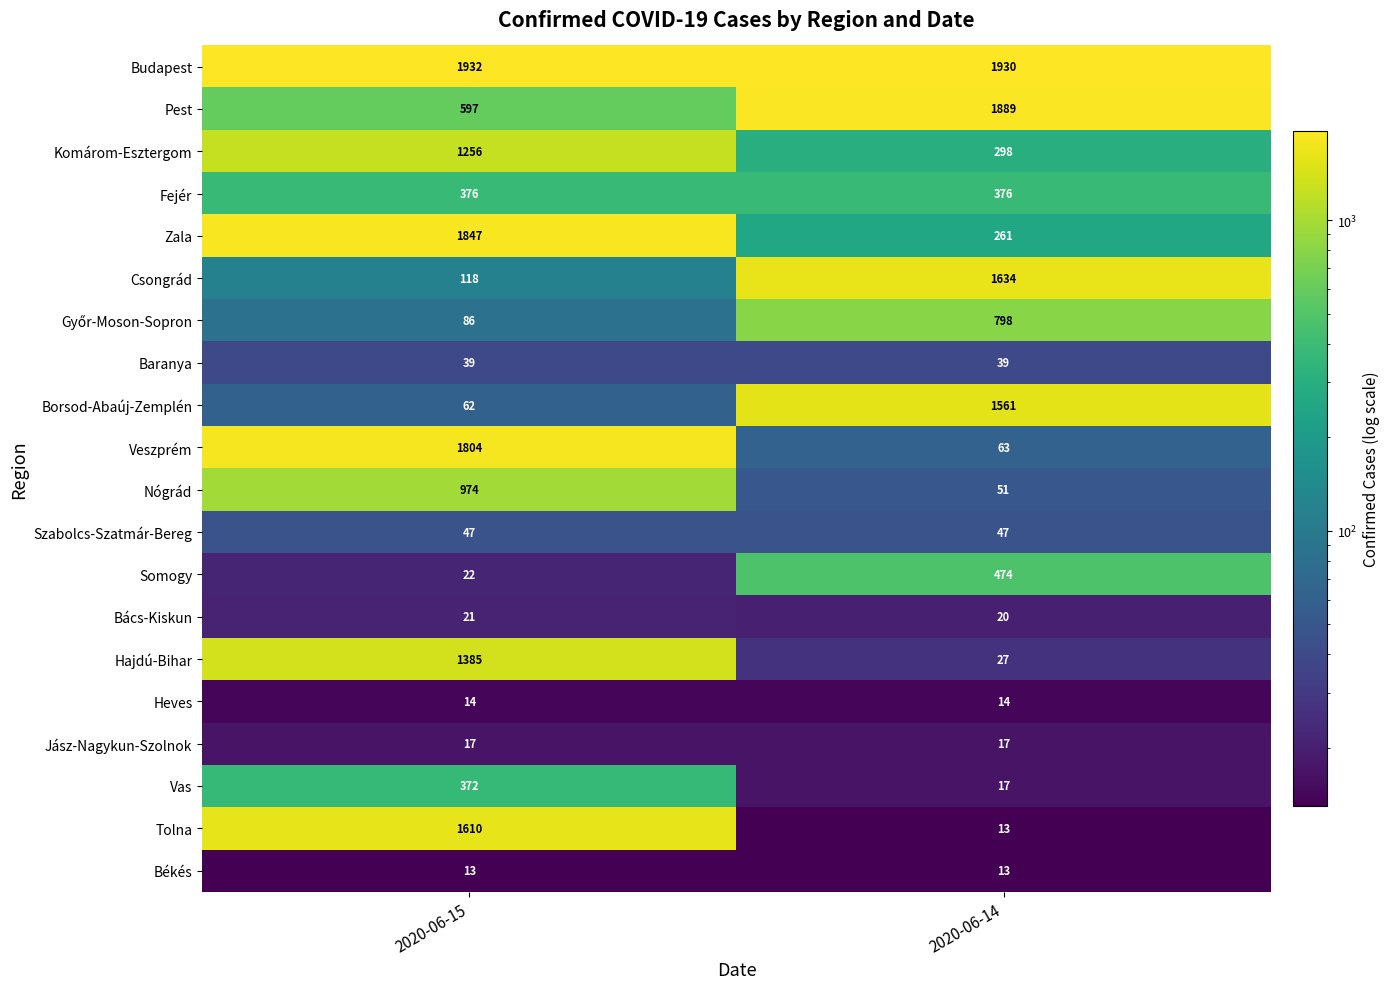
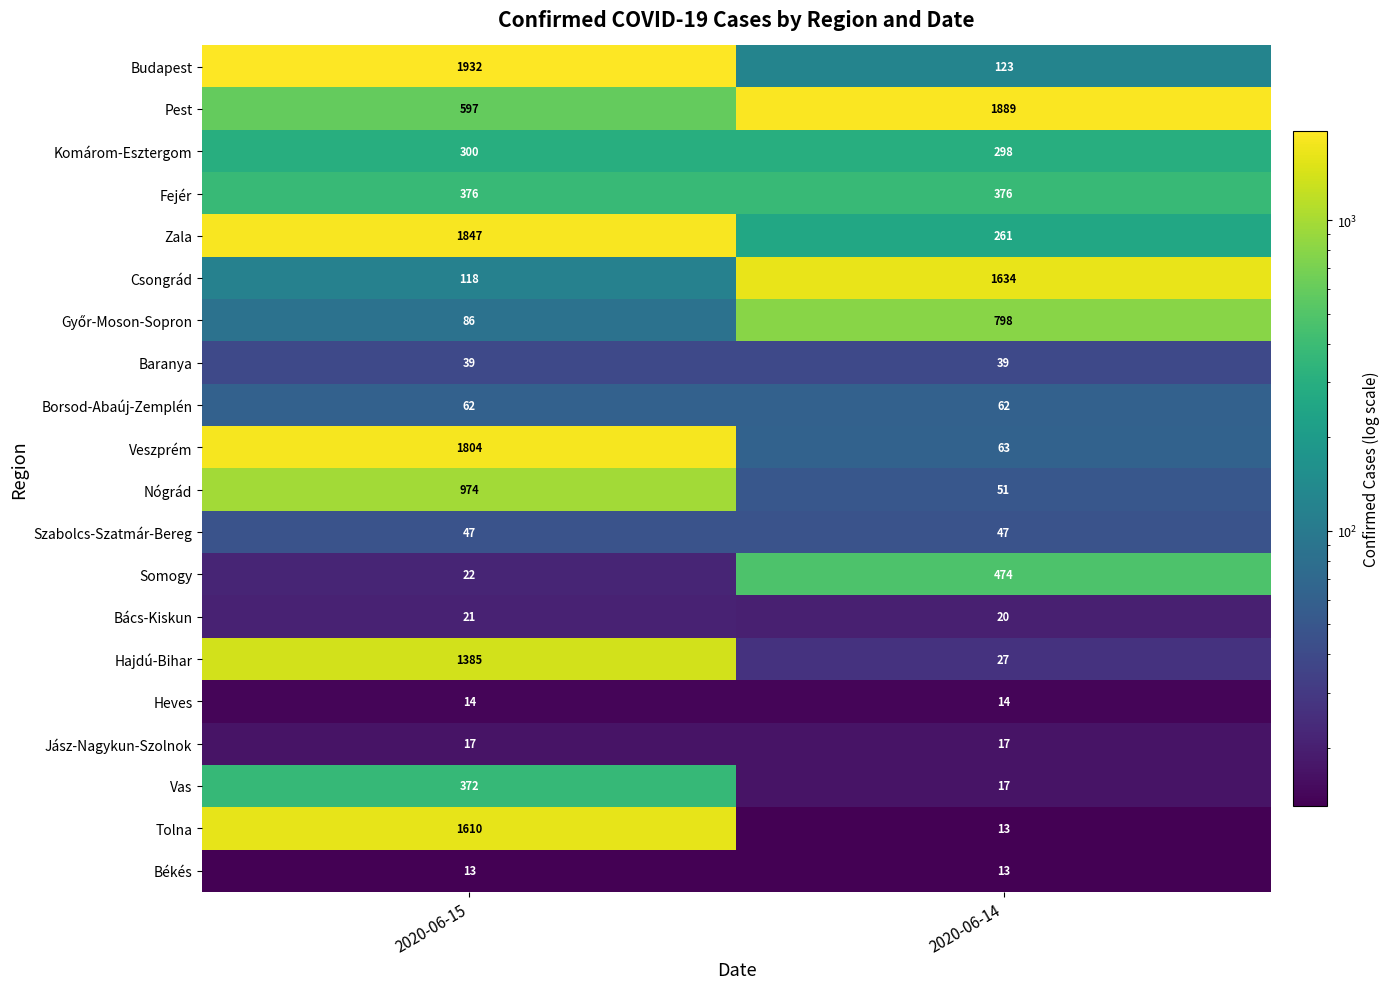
  {
    "Budapest": {
      "2020-06-15": 1932,
-     "2020-06-14": 1930
+     "2020-06-14": 123
    },
    "Pest": {
      "2020-06-15": 597,
      "2020-06-14": 1889
    },
    "Komárom-Esztergom": {
-     "2020-06-15": 1256,
+     "2020-06-15": 300,
      "2020-06-14": 298
    },
    "Fejér": {
      "2020-06-15": 376,
      "2020-06-14": 376
    },
    "Zala": {
      "2020-06-15": 1847,
      "2020-06-14": 261
    },
    "Csongrád": {
      "2020-06-15": 118,
      "2020-06-14": 1634
    },
    "Győr-Moson-Sopron": {
      "2020-06-15": 86,
      "2020-06-14": 798
    },
    "Baranya": {
      "2020-06-15": 39,
      "2020-06-14": 39
    },
    "Borsod-Abaúj-Zemplén": {
      "2020-06-15": 62,
-     "2020-06-14": 1561
+     "2020-06-14": 62
    },
    "Veszprém": {
      "2020-06-15": 1804,
      "2020-06-14": 63
    },
    "Nógrád": {
      "2020-06-15": 974,
      "2020-06-14": 51
    },
    "Szabolcs-Szatmár-Bereg": {
      "2020-06-15": 47,
      "2020-06-14": 47
    },
    "Somogy": {
      "2020-06-15": 22,
      "2020-06-14": 474
    },
    "Bács-Kiskun": {
      "2020-06-15": 21,
      "2020-06-14": 20
    },
    "Hajdú-Bihar": {
      "2020-06-15": 1385,
      "2020-06-14": 27
    },
    "Heves": {
      "2020-06-15": 14,
      "2020-06-14": 14
    },
    "Jász-Nagykun-Szolnok": {
      "2020-06-15": 17,
      "2020-06-14": 17
    },
    "Vas": {
      "2020-06-15": 372,
      "2020-06-14": 17
    },
    "Tolna": {
      "2020-06-15": 1610,
      "2020-06-14": 13
    },
    "Békés": {
      "2020-06-15": 13,
      "2020-06-14": 13
    }
  }
